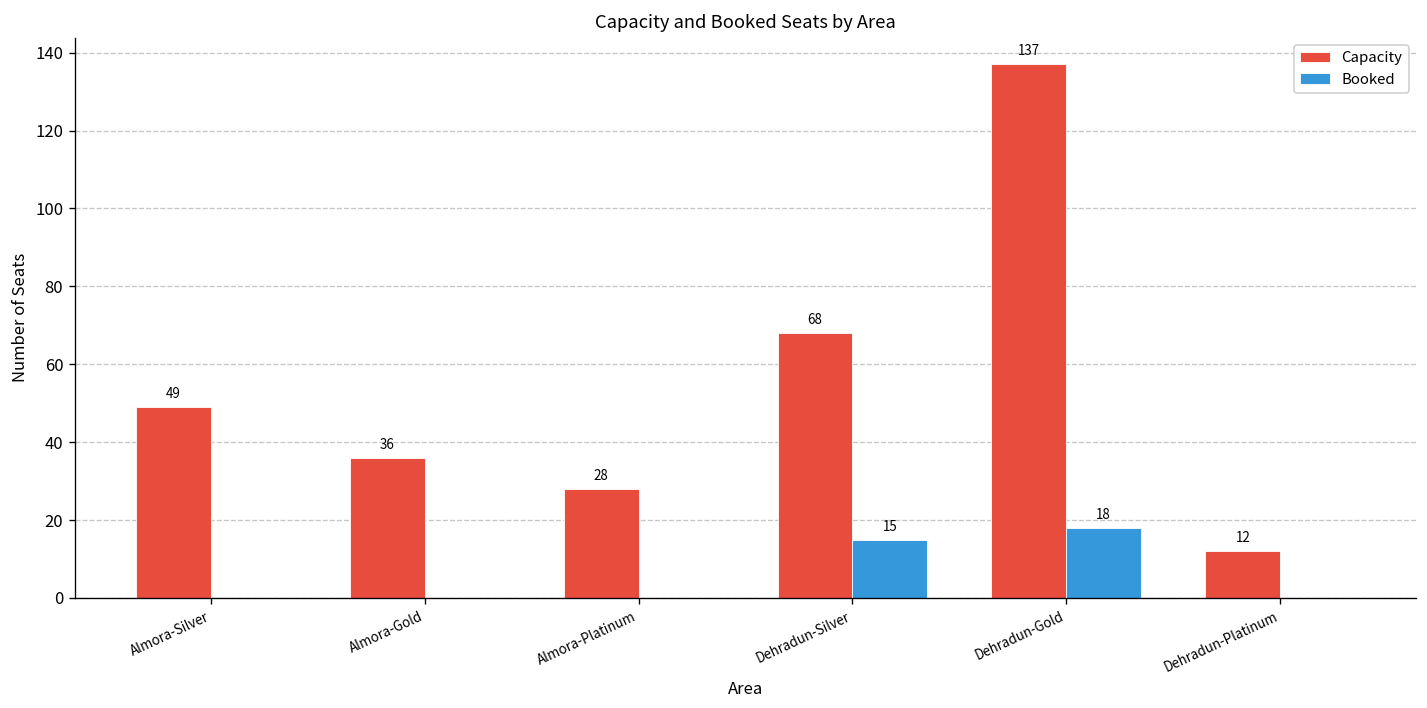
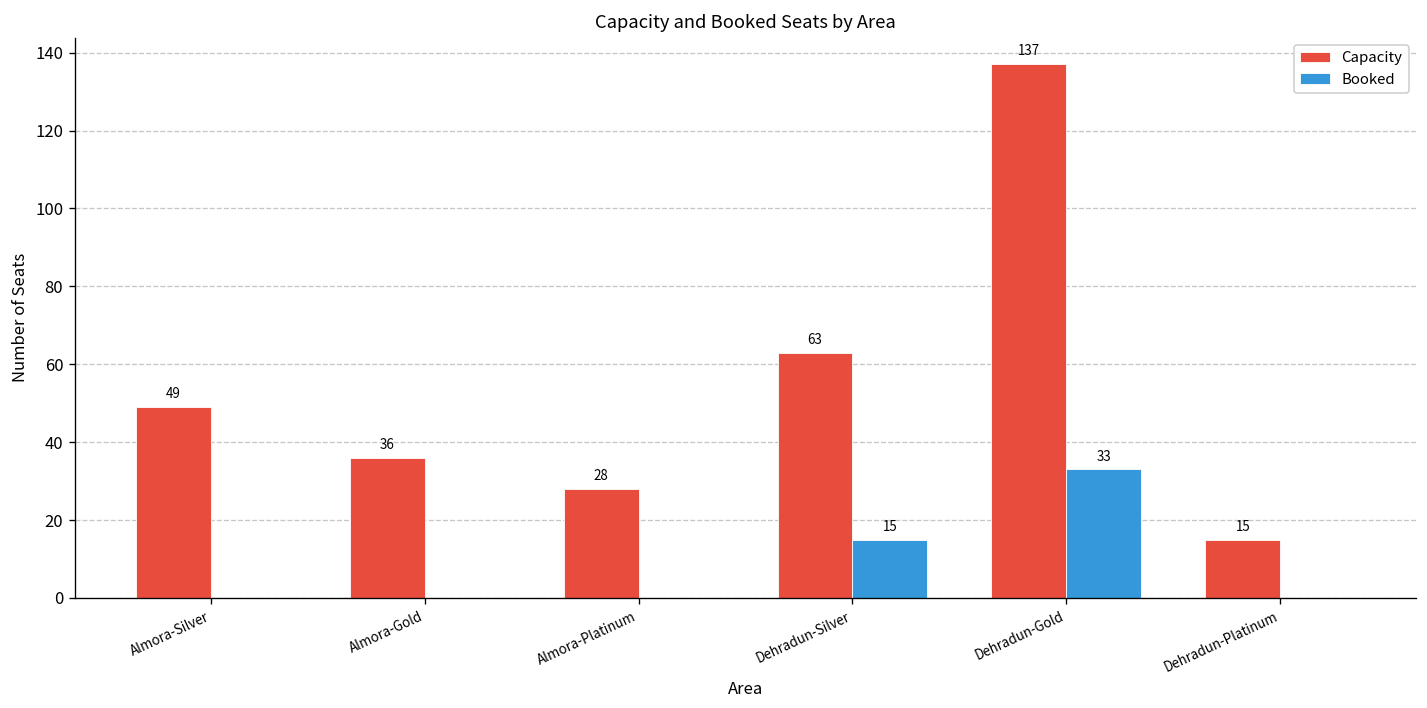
  {
    "Capacity": {
      "Almora-Silver": 49,
      "Almora-Gold": 36,
      "Almora-Platinum": 28,
-     "Dehradun-Silver": 68,
+     "Dehradun-Silver": 63,
      "Dehradun-Gold": 137,
-     "Dehradun-Platinum": 12
+     "Dehradun-Platinum": 15
    },
    "Booked": {
      "Dehradun-Silver": 15,
-     "Dehradun-Gold": 18
+     "Dehradun-Gold": 33
    }
  }
